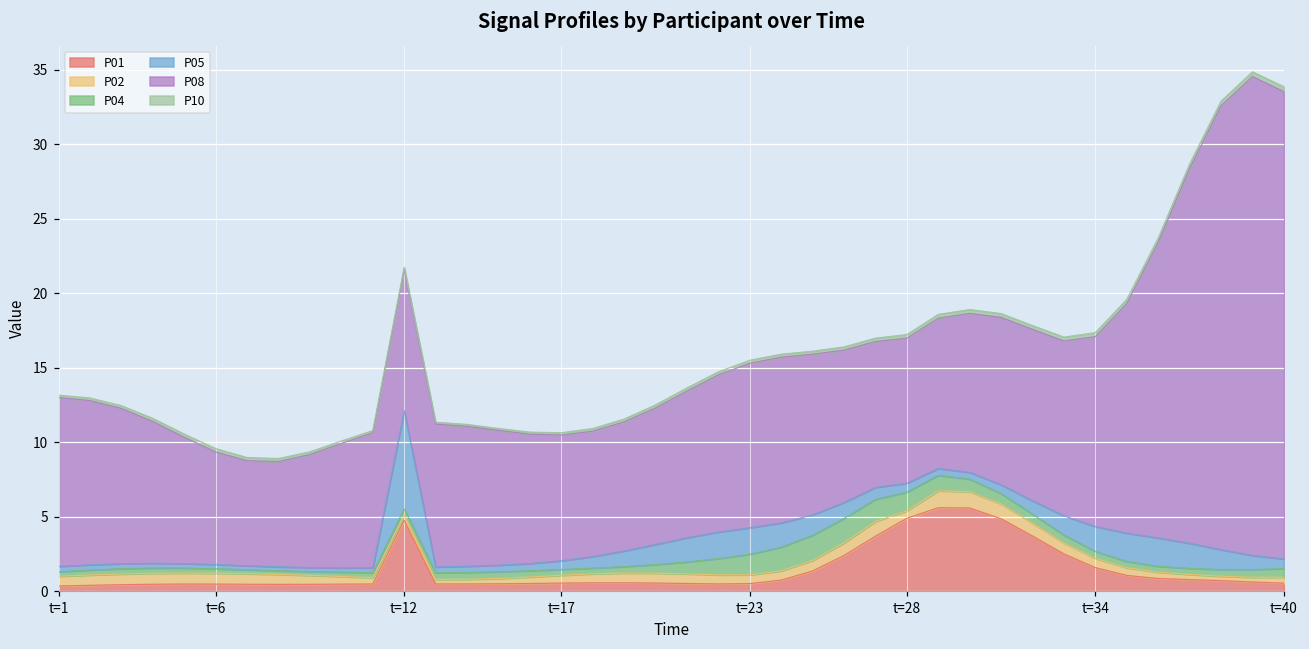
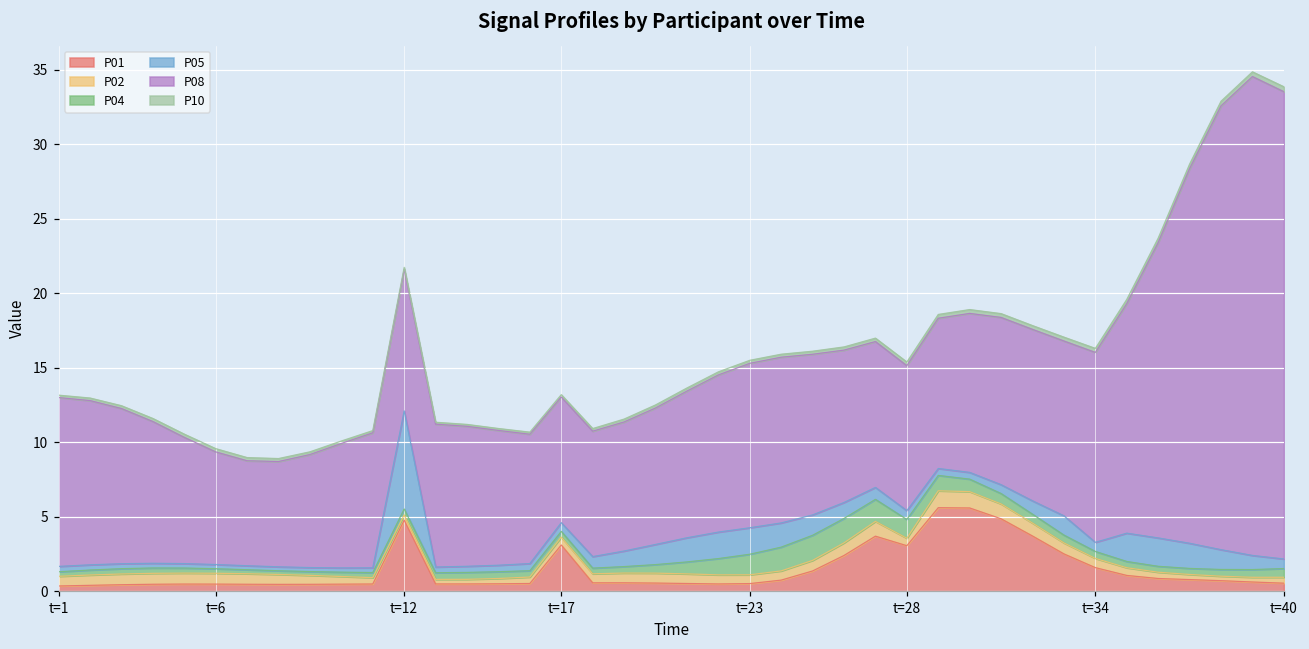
  {
    "P01": {
      "t=1": 0.4,
      "t=6": 0.5,
      "t=12": 4.8,
-     "t=17": 0.6,
+     "t=17": 3.1,
      "t=23": 0.5,
-     "t=28": 4.9,
+     "t=28": 3.1,
      "t=34": 1.6,
      "t=40": 0.6
    },
    "P02": {
      "t=1": 0.6,
      "t=6": 0.7,
      "t=12": 0.3,
      "t=17": 0.5,
      "t=23": 0.6,
      "t=28": 0.5,
      "t=34": 0.6,
      "t=40": 0.4
    },
    "P05": {
      "t=1": 0.4,
      "t=6": 0.3,
      "t=12": 6.6,
      "t=17": 0.6,
      "t=23": 1.8,
      "t=28": 0.6,
-     "t=34": 1.7,
+     "t=34": 0.6,
      "t=40": 0.6
    },
    "P08": {
      "t=6": 7.6,
      "t=23": 11.0,
      "t=28": 9.7,
      "t=34": 12.7,
      "t=40": 31.3
    }
  }
